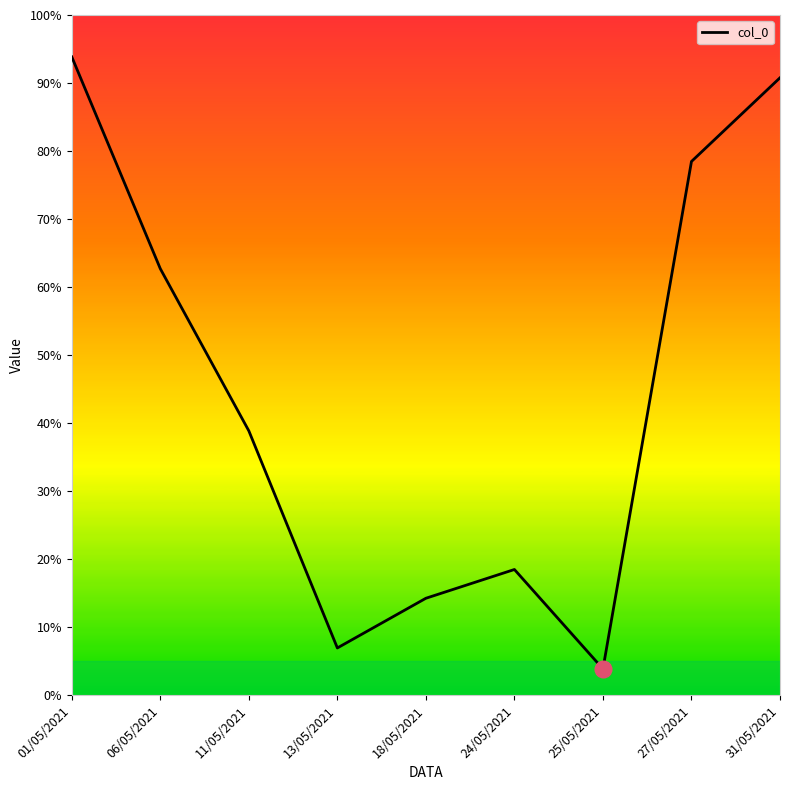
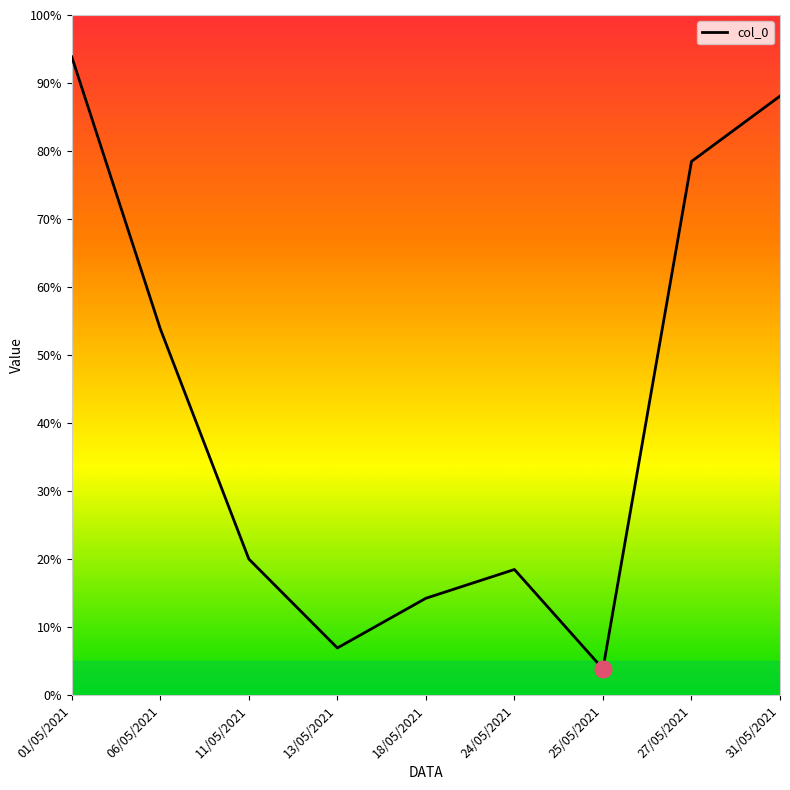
  {
    "col_0": {
      "01/05/2021": "94%",
-     "06/05/2021": "63%",
-     "11/05/2021": "39%",
+     "06/05/2021": "54%",
+     "11/05/2021": "20%",
      "13/05/2021": "7%",
      "18/05/2021": "14%",
      "24/05/2021": "18%",
      "27/05/2021": "78%",
-     "31/05/2021": "91%"
+     "31/05/2021": "88%"
    }
  }
